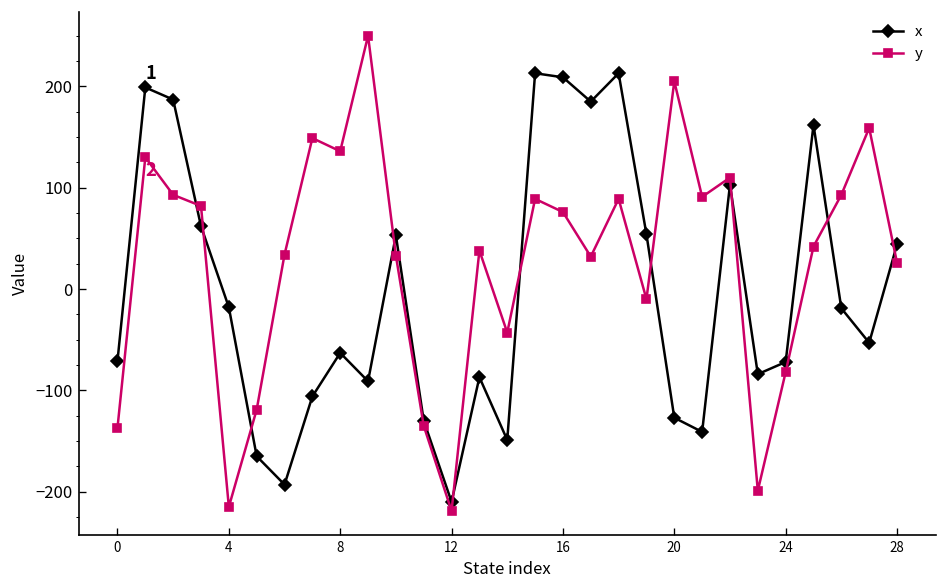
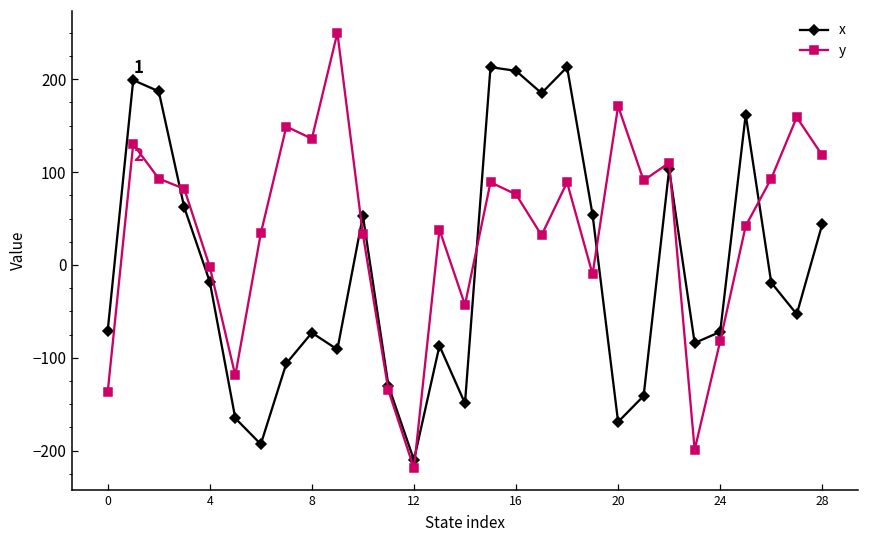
  {
    "x": {
      "0": -70,
      "4": -20,
-     "8": -60,
+     "8": -70,
      "12": -210,
      "16": 210,
-     "20": -130,
+     "20": -170,
      "24": -70,
      "28": 40
    },
    "y": {
      "0": -140,
-     "4": -220,
+     "4": 0,
      "8": 140,
      "12": -220,
      "16": 80,
-     "20": 210,
+     "20": 170,
      "24": -80,
-     "28": 30
+     "28": 120
    }
  }
